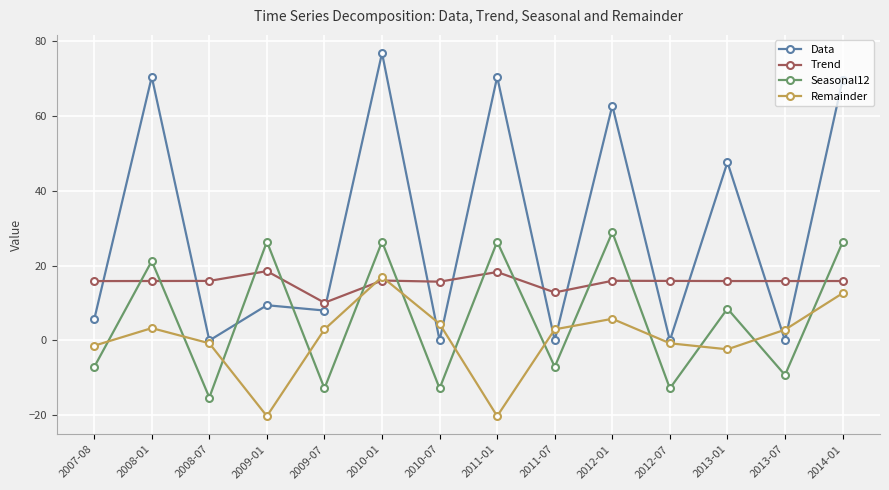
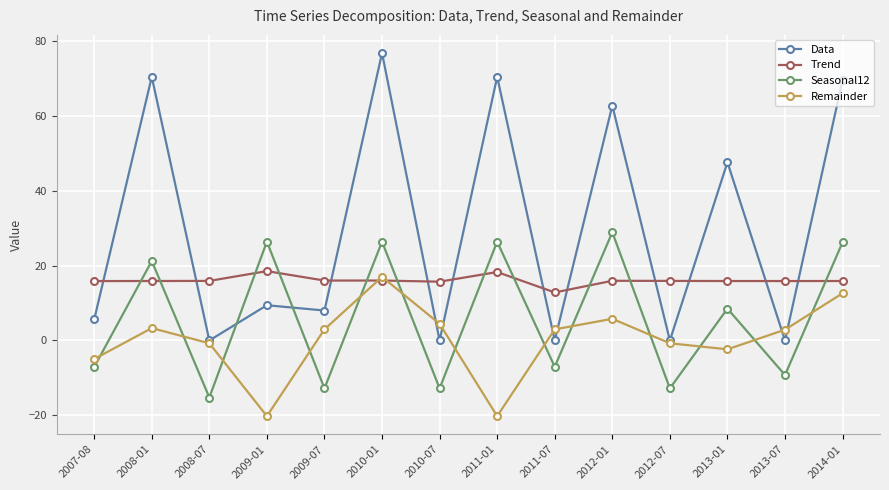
  {
    "Data": {
      "2007-08": 6,
      "2008-01": 70,
      "2008-07": 0,
      "2009-01": 9,
      "2009-07": 8,
      "2010-01": 77,
      "2010-07": 0,
      "2011-01": 70,
      "2011-07": 0,
      "2012-01": 63,
      "2012-07": 0,
      "2013-01": 48,
      "2013-07": 0
    },
    "Trend": {
      "2007-08": 16,
      "2008-01": 16,
      "2008-07": 16,
      "2009-01": 19,
-     "2009-07": 10,
+     "2009-07": 16,
      "2010-01": 16,
      "2010-07": 16,
      "2011-01": 18,
      "2011-07": 13,
      "2012-01": 16,
      "2012-07": 16,
      "2013-01": 16,
      "2013-07": 16,
      "2014-01": 16
    },
    "Seasonal12": {
      "2007-08": -7,
      "2008-01": 21,
      "2008-07": -15,
      "2009-01": 26,
      "2009-07": -13,
      "2010-01": 26,
      "2010-07": -13,
      "2011-01": 26,
      "2011-07": -7,
      "2012-01": 29,
      "2012-07": -13,
      "2013-01": 9,
      "2013-07": -9,
      "2014-01": 26
    },
    "Remainder": {
-     "2007-08": -1,
+     "2007-08": -5,
      "2008-01": 3,
      "2008-07": -1,
      "2009-01": -20,
      "2009-07": 3,
      "2010-01": 17,
      "2010-07": 4,
      "2011-01": -20,
      "2011-07": 3,
      "2012-01": 6,
      "2012-07": -1,
      "2013-01": -2,
      "2013-07": 3,
      "2014-01": 13
    }
  }
